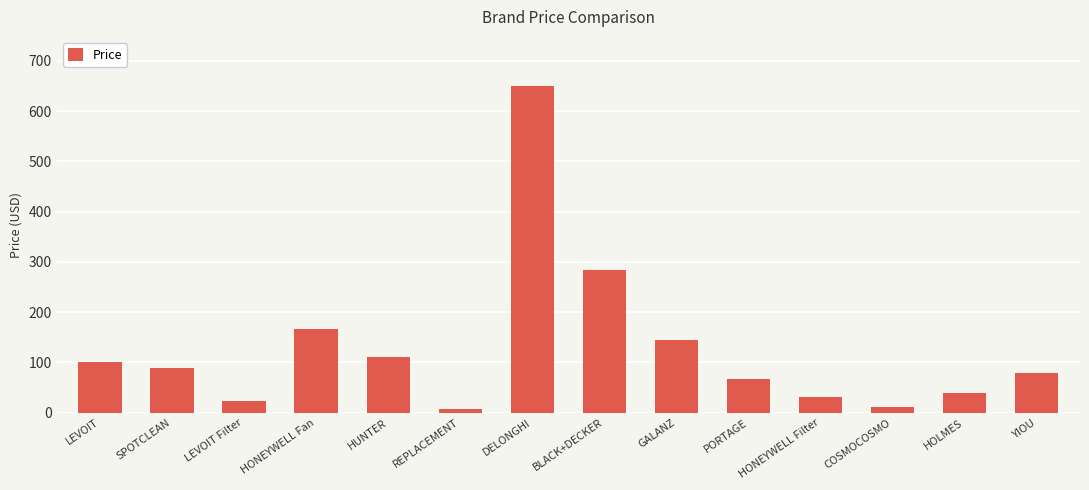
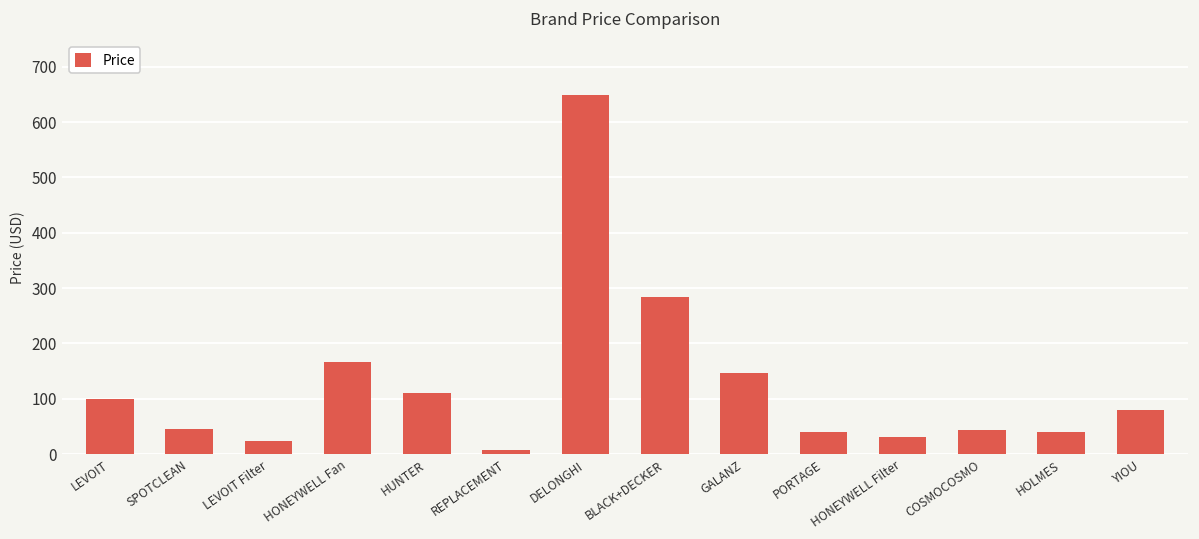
  {
    "LEVOIT": 100,
-   "SPOTCLEAN": 90,
+   "SPOTCLEAN": 40,
    "LEVOIT Filter": 20,
    "HONEYWELL Fan": 170,
    "HUNTER": 110,
    "REPLACEMENT": 10,
    "DELONGHI": 650,
    "BLACK+DECKER": 280,
    "GALANZ": 150,
-   "PORTAGE": 70,
+   "PORTAGE": 40,
    "HONEYWELL Filter": 30,
-   "COSMOCOSMO": 10,
+   "COSMOCOSMO": 40,
    "HOLMES": 40,
    "YIOU": 80
  }
